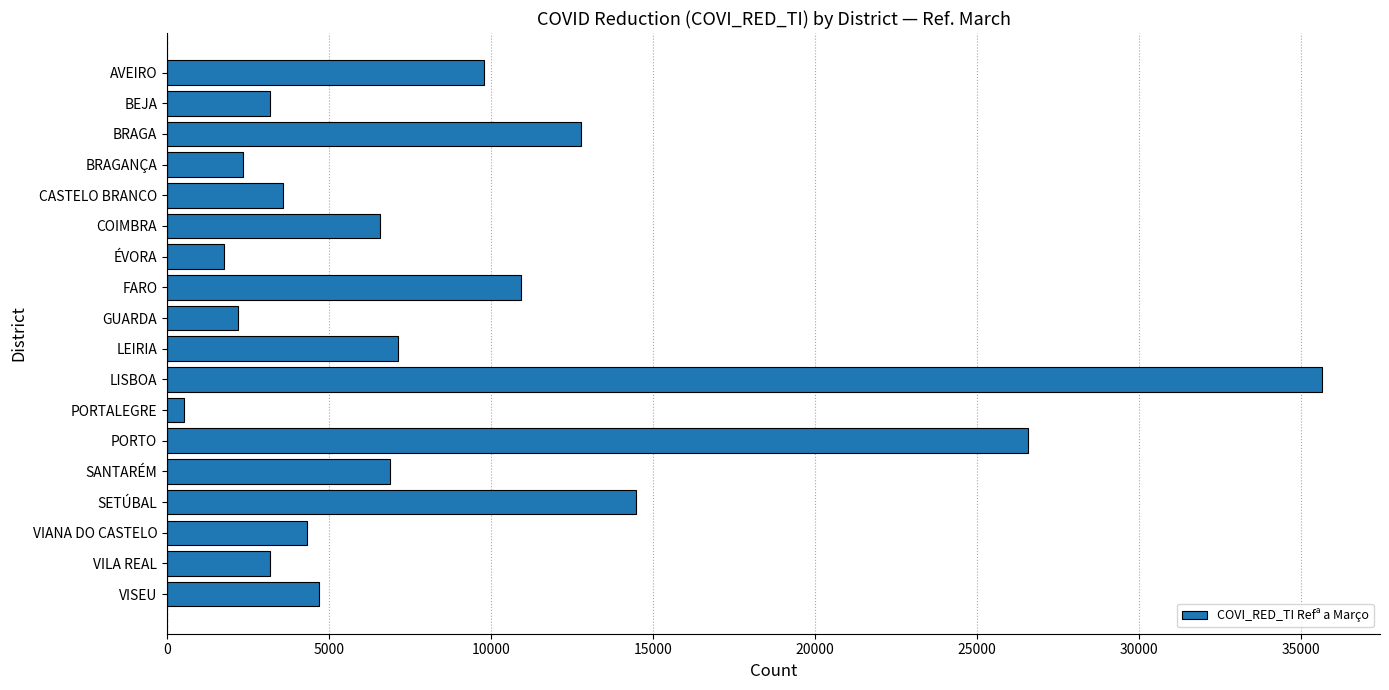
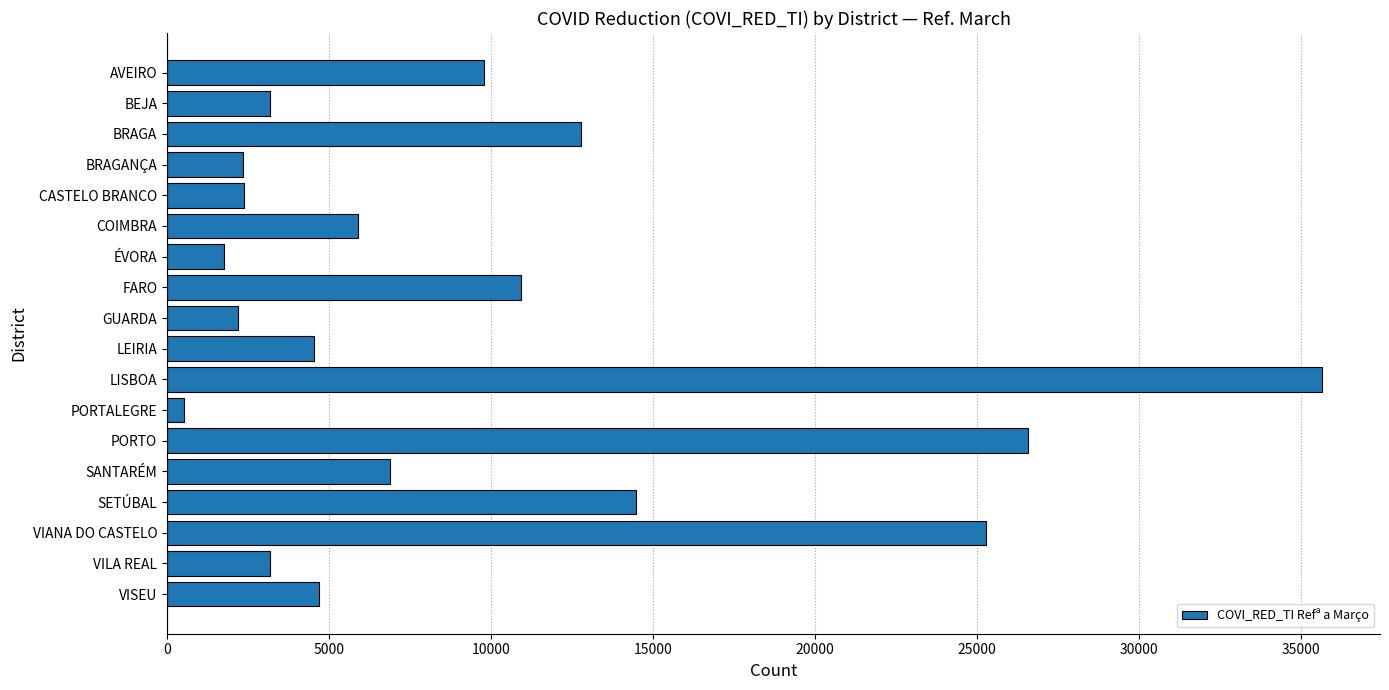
  {
    "AVEIRO": 9800,
    "BEJA": 3200,
    "BRAGA": 12800,
    "BRAGANÇA": 2300,
-   "CASTELO BRANCO": 3600,
-   "COIMBRA": 6600,
+   "CASTELO BRANCO": 2400,
+   "COIMBRA": 5900,
    "ÉVORA": 1700,
    "FARO": 10900,
    "GUARDA": 2200,
-   "LEIRIA": 7100,
+   "LEIRIA": 4500,
    "LISBOA": 35700,
    "PORTALEGRE": 500,
    "PORTO": 26600,
    "SANTARÉM": 6900,
    "SETÚBAL": 14500,
-   "VIANA DO CASTELO": 4300,
+   "VIANA DO CASTELO": 25300,
    "VILA REAL": 3200,
    "VISEU": 4700
  }
